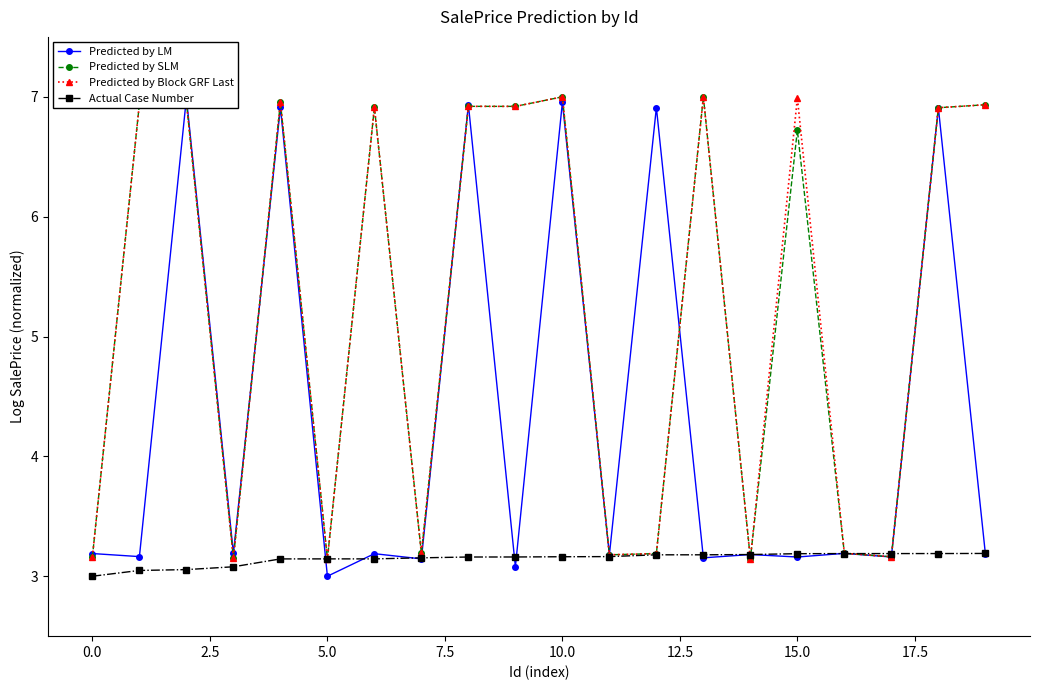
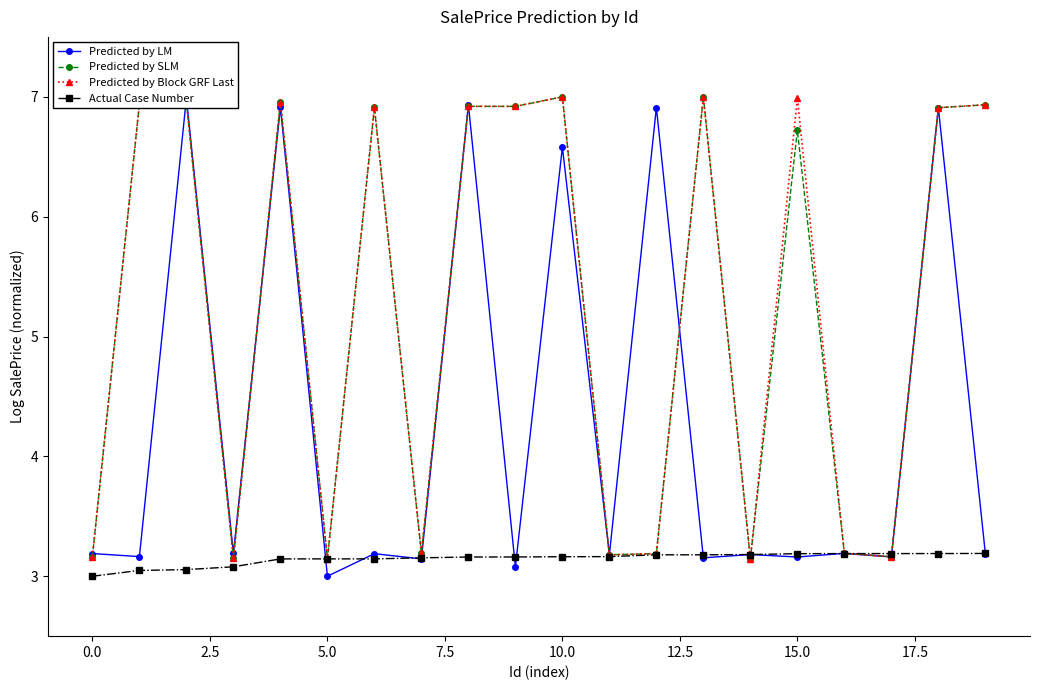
  {
    "Predicted by LM": {
      "0.0": 3.19,
      "5.0": 3.00,
-     "10.0": 6.95,
+     "10.0": 6.58,
      "15.0": 3.16
    },
    "Predicted by SLM": {
      "15.0": 6.72
    },
    "Predicted by Block GRF Last": {
      "15.0": 6.99
    },
    "Actual Case Number": {
      "0.0": 3.00,
      "10.0": 3.16,
      "15.0": 3.19
    }
  }
